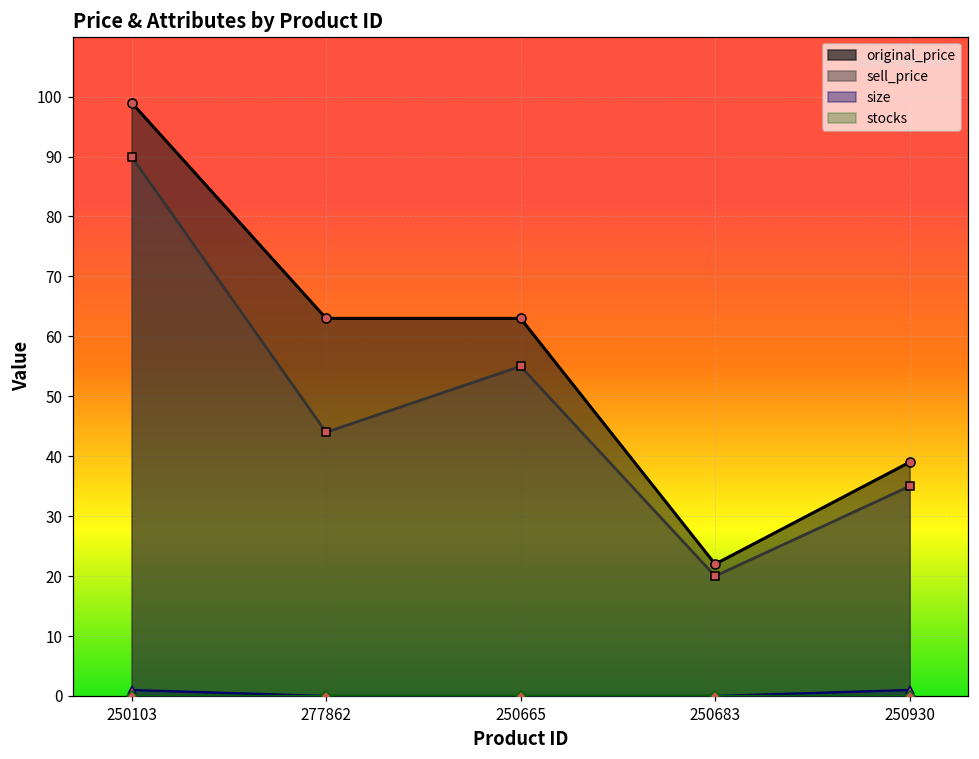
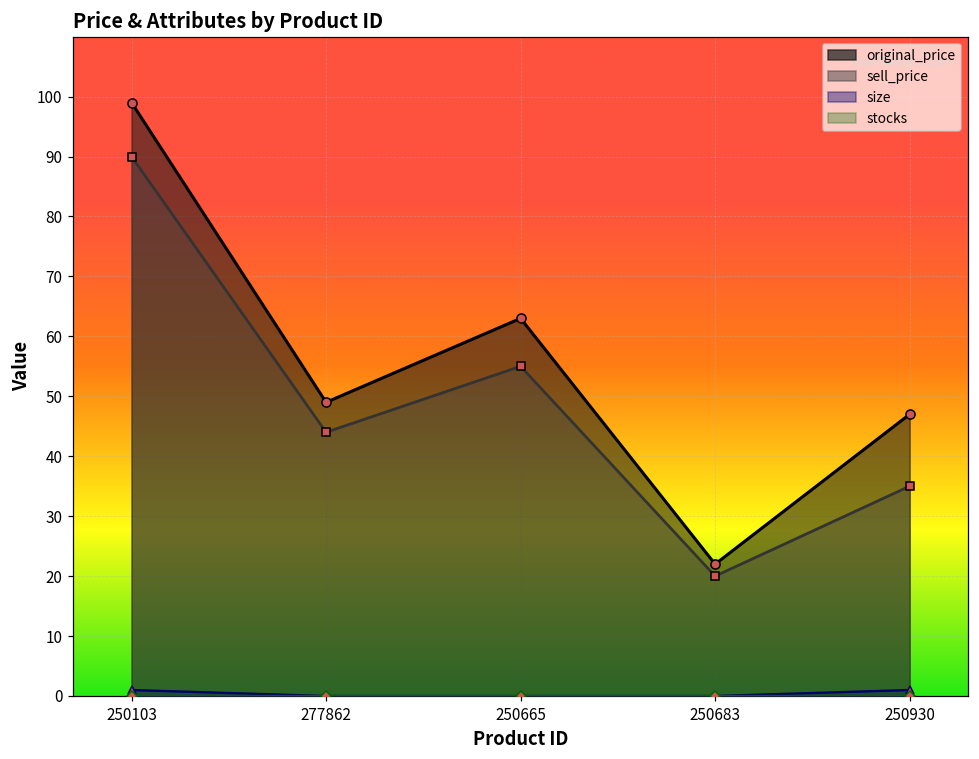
  {
    "original_price": {
      "250103": 99,
-     "277862": 63,
+     "277862": 49,
      "250665": 63,
      "250683": 22,
-     "250930": 39
+     "250930": 47
    },
    "stocks": {
      "250103": 0,
      "250930": 0
    }
  }
